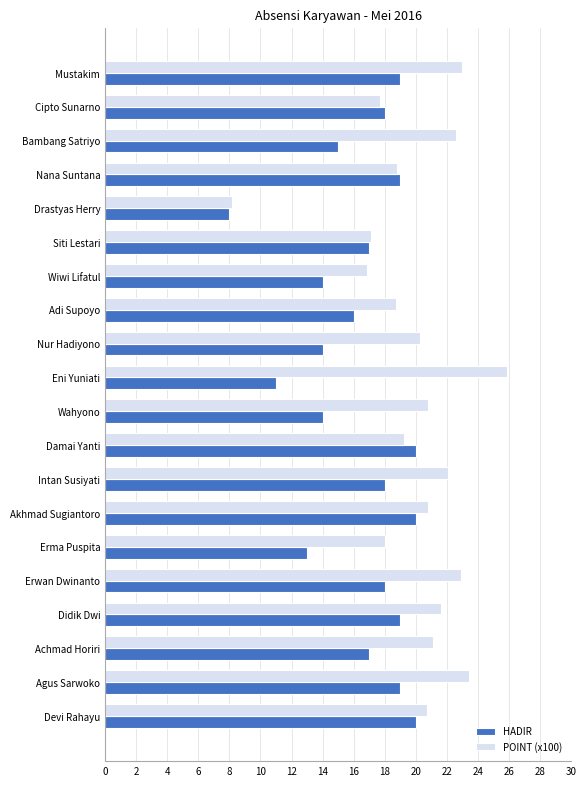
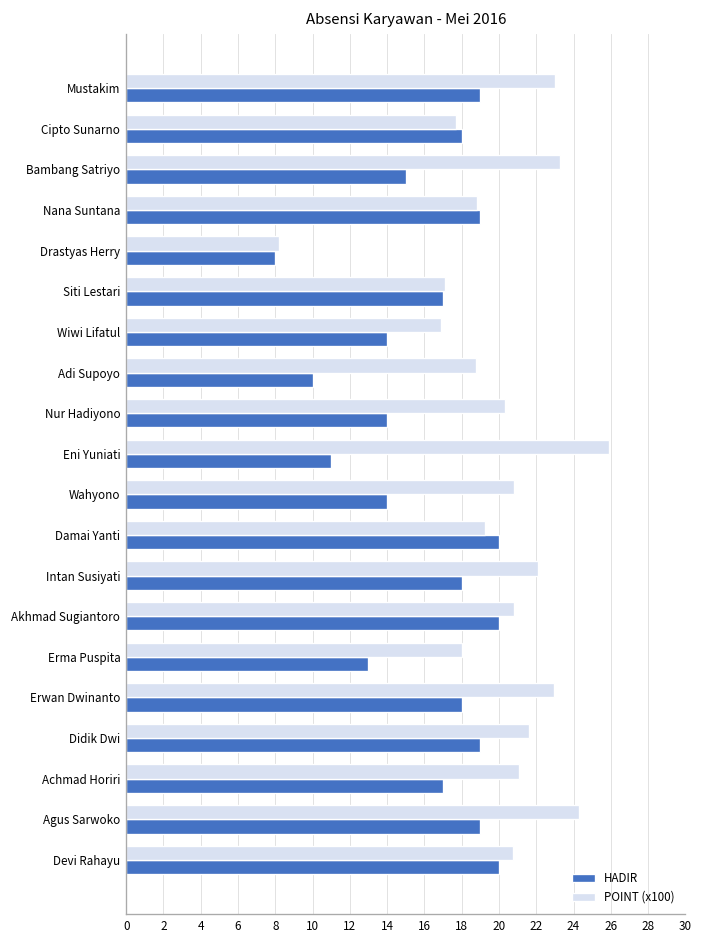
  {
    "HADIR": {
      "Mustakim": 19,
      "Cipto Sunarno": 18,
      "Bambang Satriyo": 15,
      "Nana Suntana": 19,
      "Drastyas Herry": 8,
      "Siti Lestari": 17,
      "Wiwi Lifatul": 14,
-     "Adi Supoyo": 16,
+     "Adi Supoyo": 10,
      "Nur Hadiyono": 14,
      "Eni Yuniati": 11,
      "Wahyono": 14,
      "Damai Yanti": 20,
      "Intan Susiyati": 18,
      "Akhmad Sugiantoro": 20,
      "Erma Puspita": 13,
      "Erwan Dwinanto": 18,
      "Didik Dwi": 19,
      "Achmad Horiri": 17,
      "Agus Sarwoko": 19,
      "Devi Rahayu": 20
    },
    "POINT (x100)": {
      "Mustakim": 23.0,
      "Cipto Sunarno": 17.7,
-     "Bambang Satriyo": 22.6,
+     "Bambang Satriyo": 23.3,
      "Nana Suntana": 18.8,
      "Drastyas Herry": 8.2,
      "Siti Lestari": 17.1,
      "Wiwi Lifatul": 16.9,
      "Adi Supoyo": 18.8,
      "Nur Hadiyono": 20.3,
      "Eni Yuniati": 25.9,
      "Wahyono": 20.8,
      "Damai Yanti": 19.3,
      "Intan Susiyati": 22.1,
      "Akhmad Sugiantoro": 20.8,
      "Erma Puspita": 18.0,
      "Erwan Dwinanto": 22.9,
      "Didik Dwi": 21.6,
      "Achmad Horiri": 21.1,
-     "Agus Sarwoko": 23.4,
+     "Agus Sarwoko": 24.3,
      "Devi Rahayu": 20.7
    }
  }
